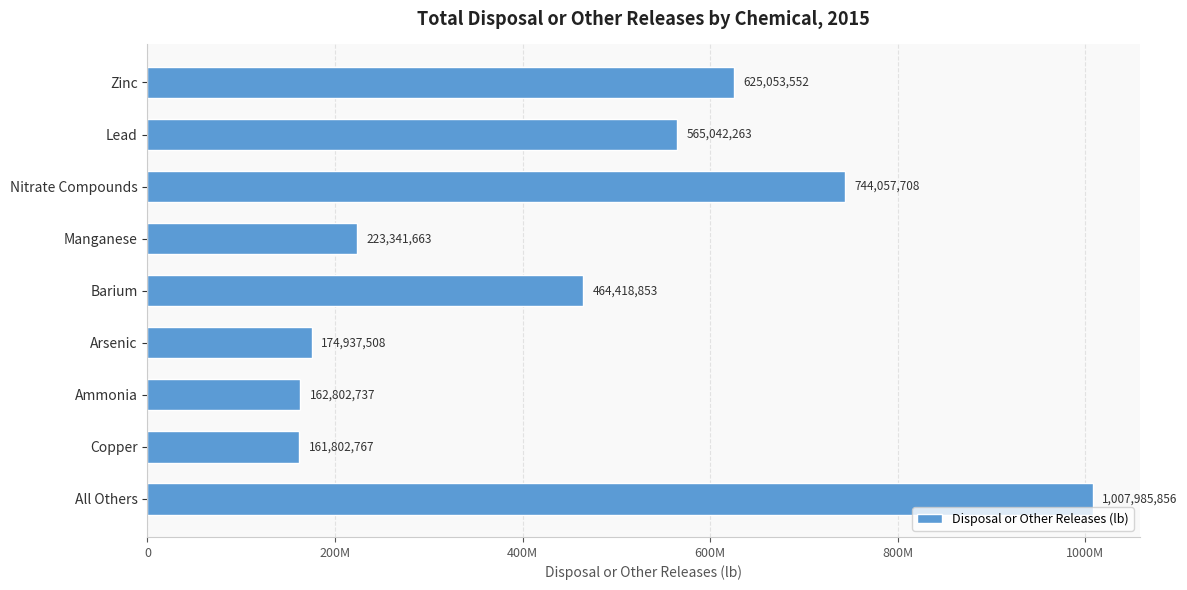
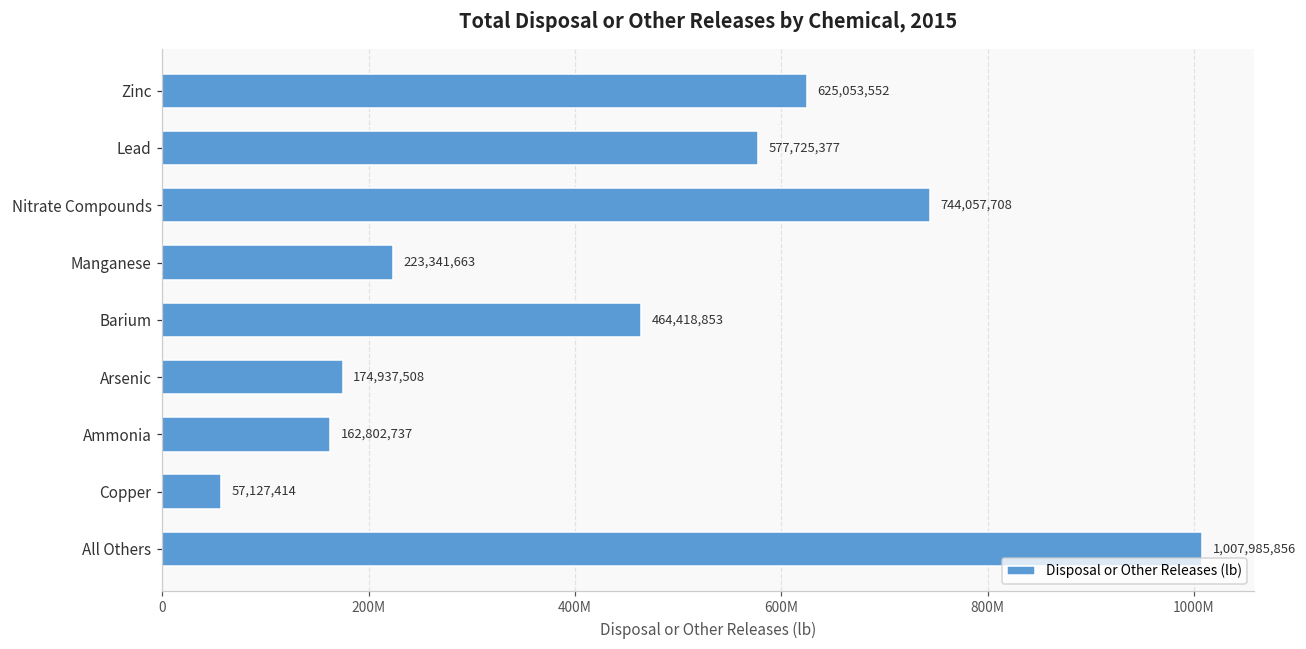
  {
    "Zinc": "625,053,552",
-   "Lead": "565,042,263",
+   "Lead": "577,725,377",
    "Nitrate Compounds": "744,057,708",
    "Manganese": "223,341,663",
    "Barium": "464,418,853",
    "Arsenic": "174,937,508",
    "Ammonia": "162,802,737",
-   "Copper": "161,802,767",
+   "Copper": "57,127,414",
    "All Others": "1,007,985,856"
  }
